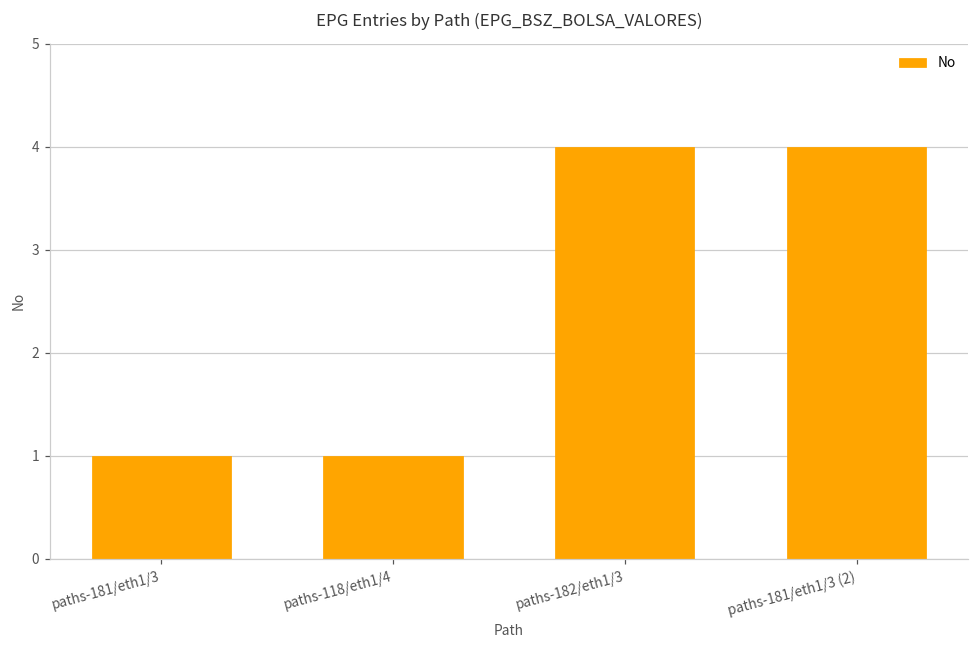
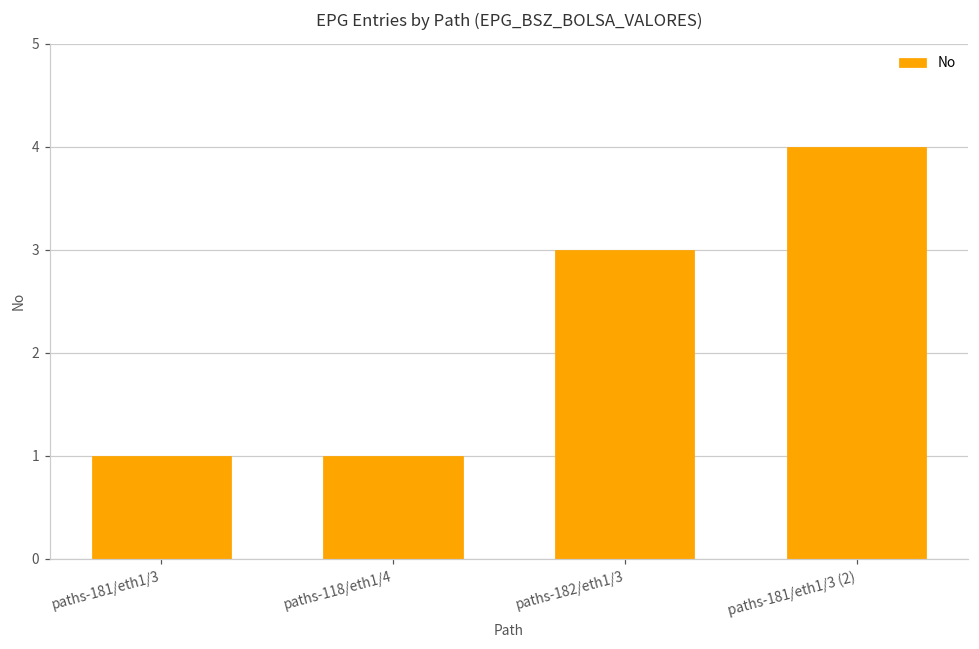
  {
    "paths-181/eth1/3": 1,
    "paths-118/eth1/4": 1,
-   "paths-182/eth1/3": 4,
+   "paths-182/eth1/3": 3,
    "paths-181/eth1/3 (2)": 4
  }
